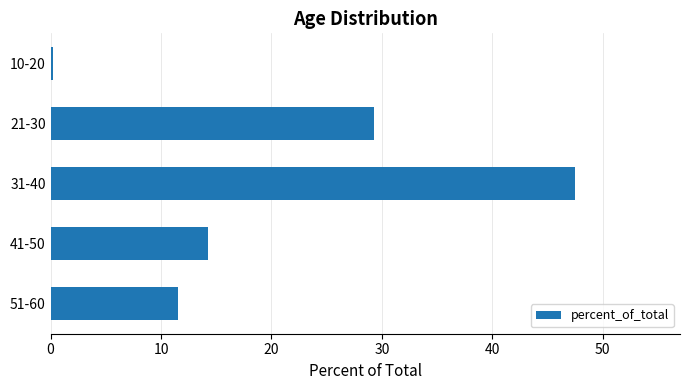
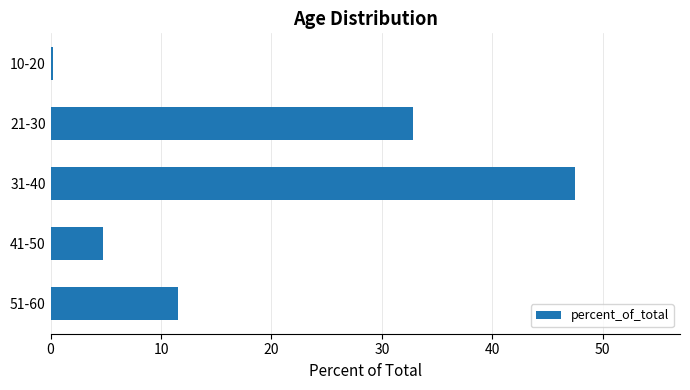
  {
-   "21-30": 29.2,
+   "21-30": 32.9,
    "31-40": 47.5,
-   "41-50": 14.3,
+   "41-50": 4.8,
    "51-60": 11.5
  }
